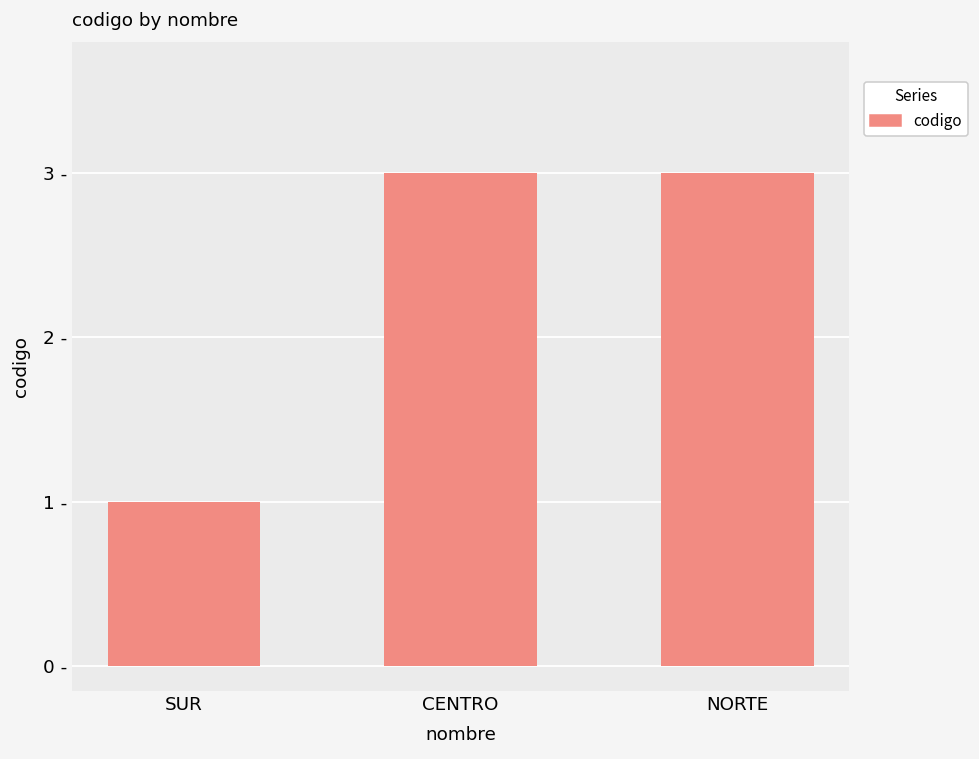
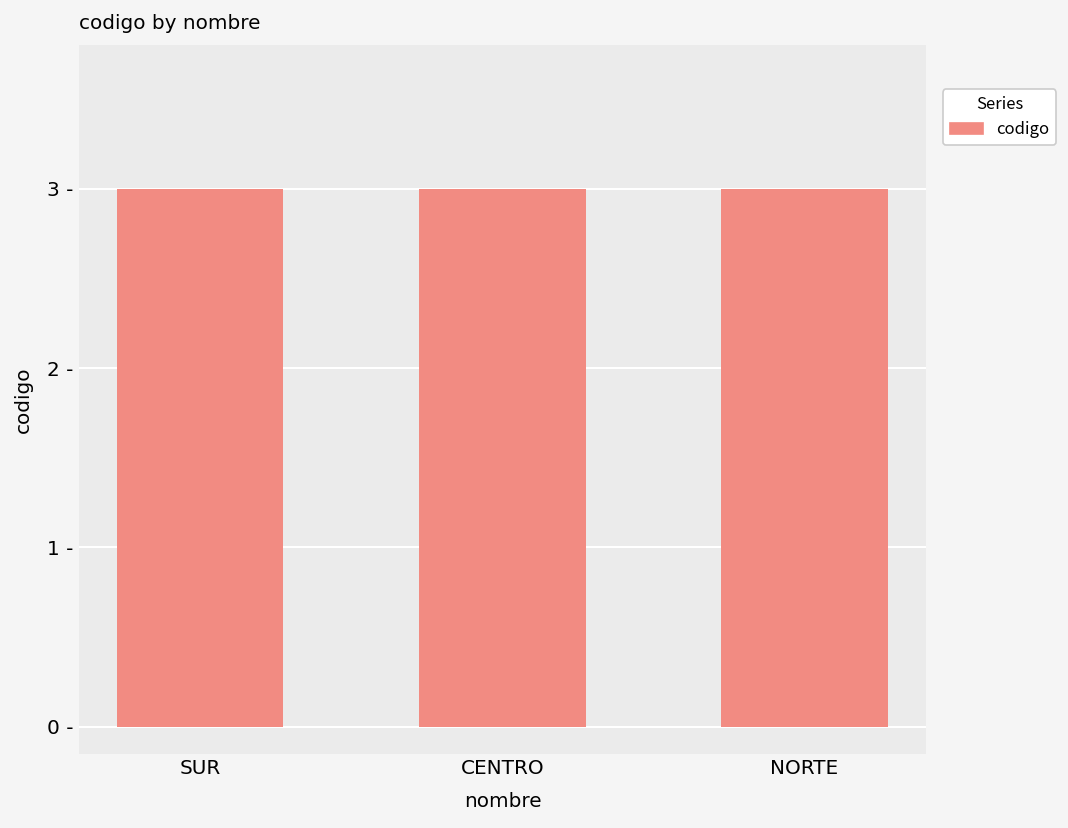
  {
-   "SUR": "1 -",
+   "SUR": "3 -",
    "CENTRO": "3 -",
    "NORTE": "3 -"
  }
